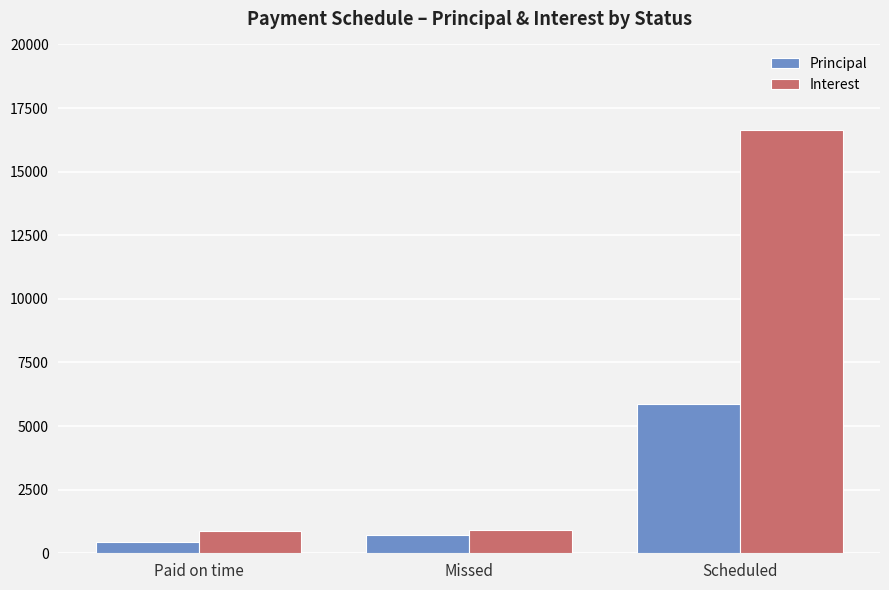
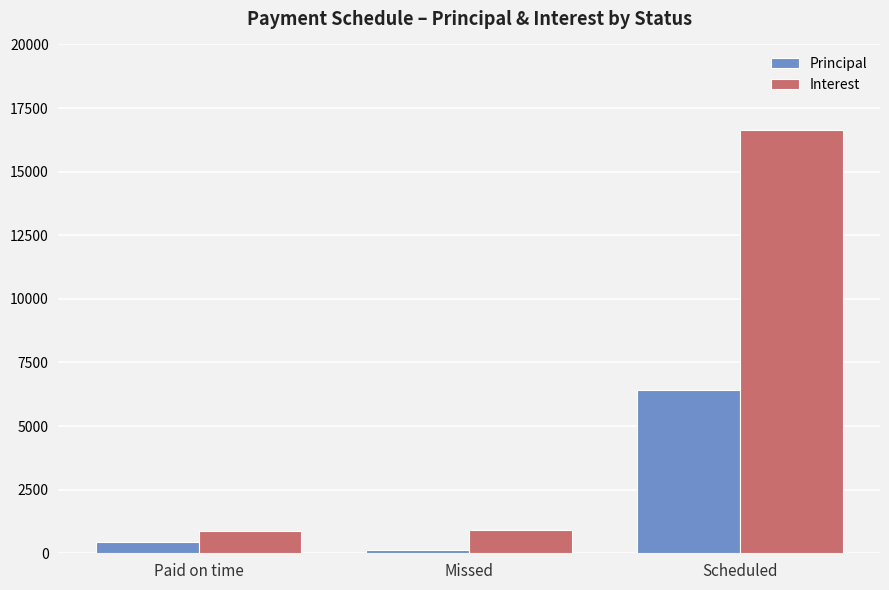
  {
    "Principal": {
      "Paid on time": 500,
-     "Missed": 700,
-     "Scheduled": 5900
+     "Missed": 100,
+     "Scheduled": 6400
    },
    "Interest": {
      "Paid on time": 900,
      "Missed": 900,
      "Scheduled": 16600
    }
  }
